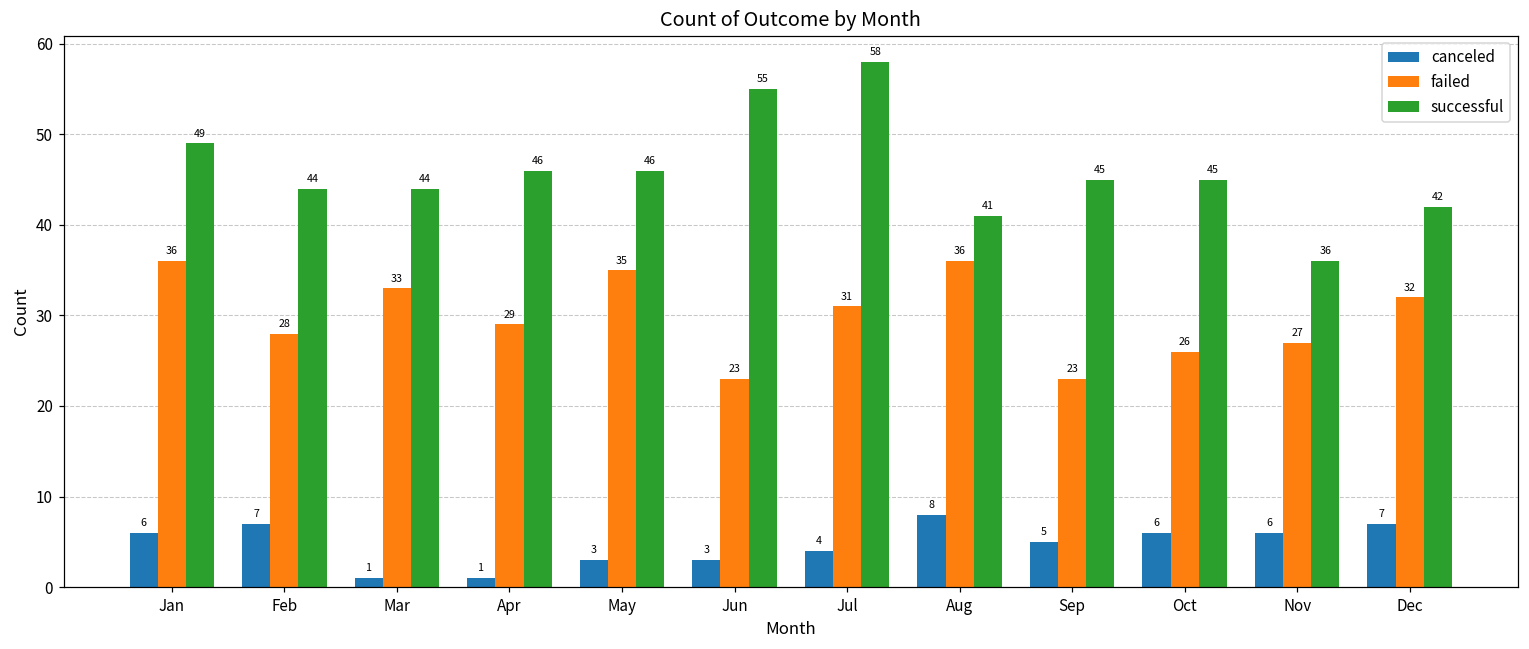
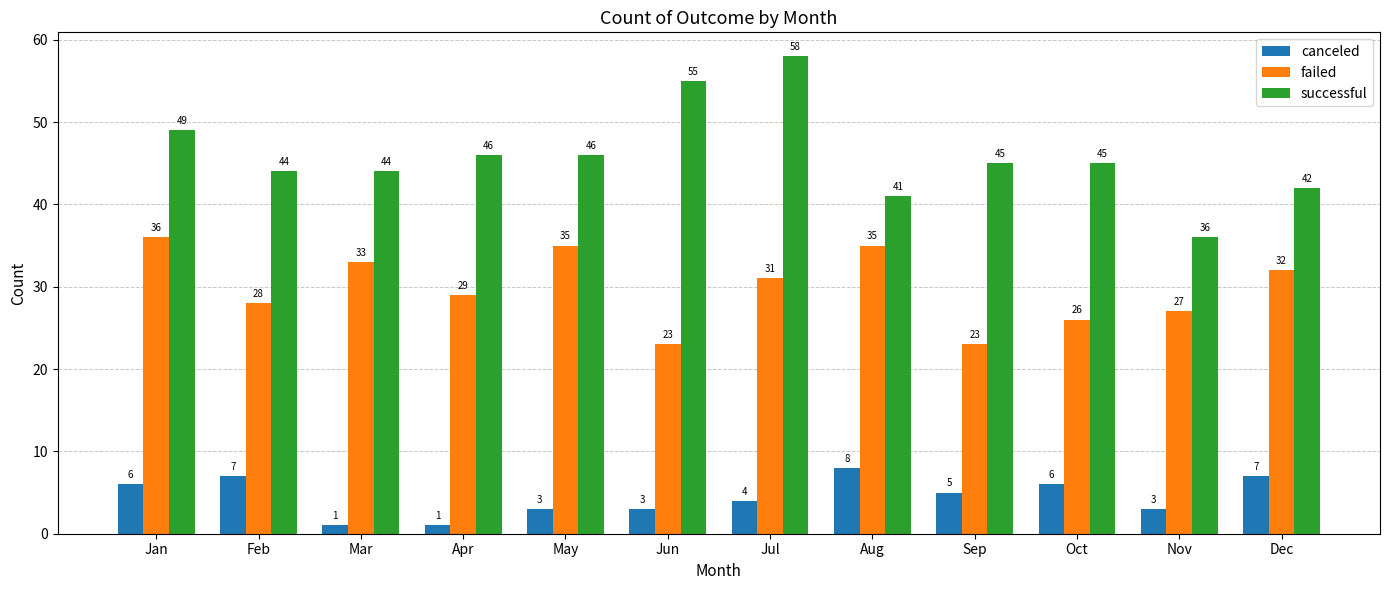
  {
    "canceled": {
      "Jan": 6,
      "Feb": 7,
      "Mar": 1,
      "Apr": 1,
      "May": 3,
      "Jun": 3,
      "Jul": 4,
      "Aug": 8,
      "Sep": 5,
      "Oct": 6,
-     "Nov": 6,
+     "Nov": 3,
      "Dec": 7
    },
    "failed": {
      "Jan": 36,
      "Feb": 28,
      "Mar": 33,
      "Apr": 29,
      "May": 35,
      "Jun": 23,
      "Jul": 31,
-     "Aug": 36,
+     "Aug": 35,
      "Sep": 23,
      "Oct": 26,
      "Nov": 27,
      "Dec": 32
    },
    "successful": {
      "Jan": 49,
      "Feb": 44,
      "Mar": 44,
      "Apr": 46,
      "May": 46,
      "Jun": 55,
      "Jul": 58,
      "Aug": 41,
      "Sep": 45,
      "Oct": 45,
      "Nov": 36,
      "Dec": 42
    }
  }
